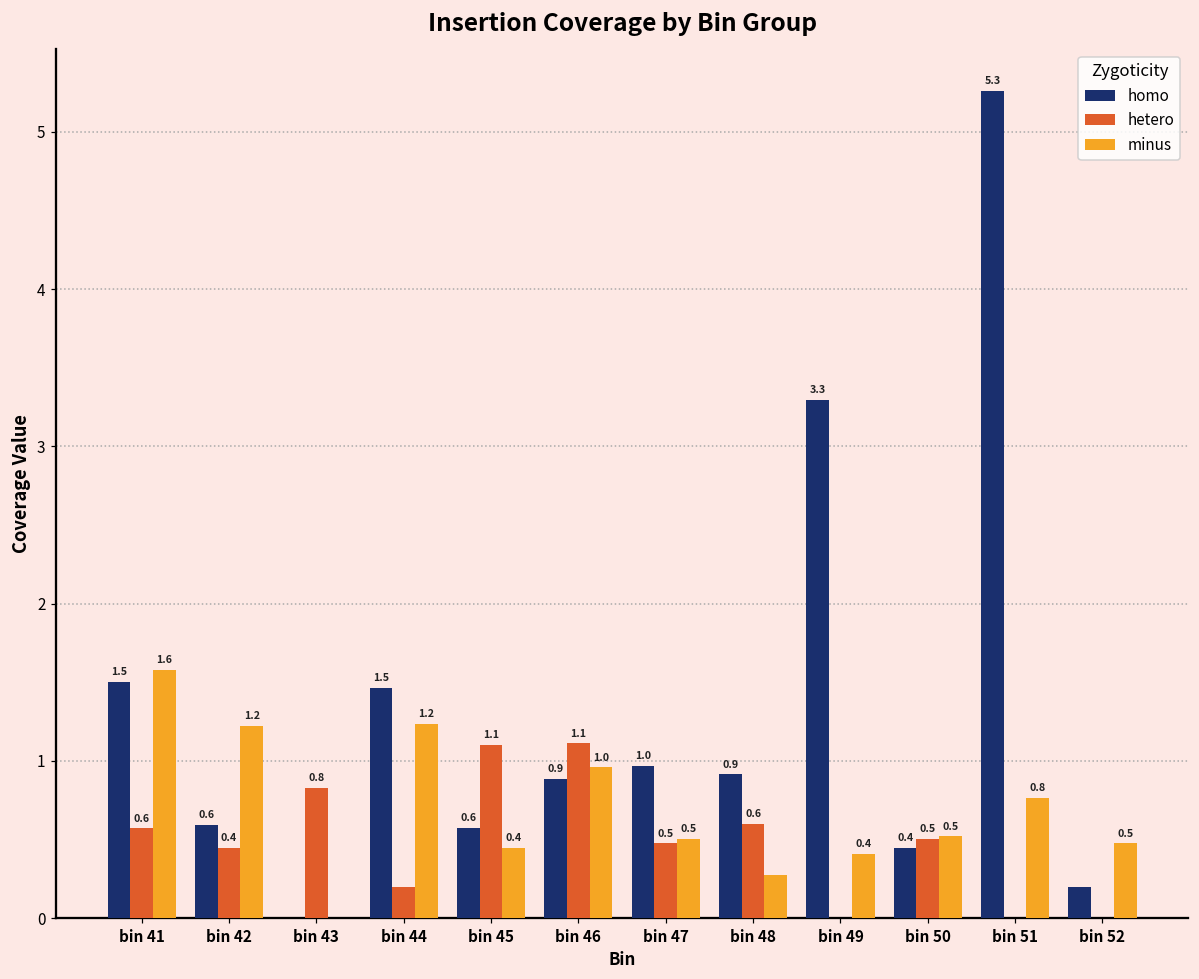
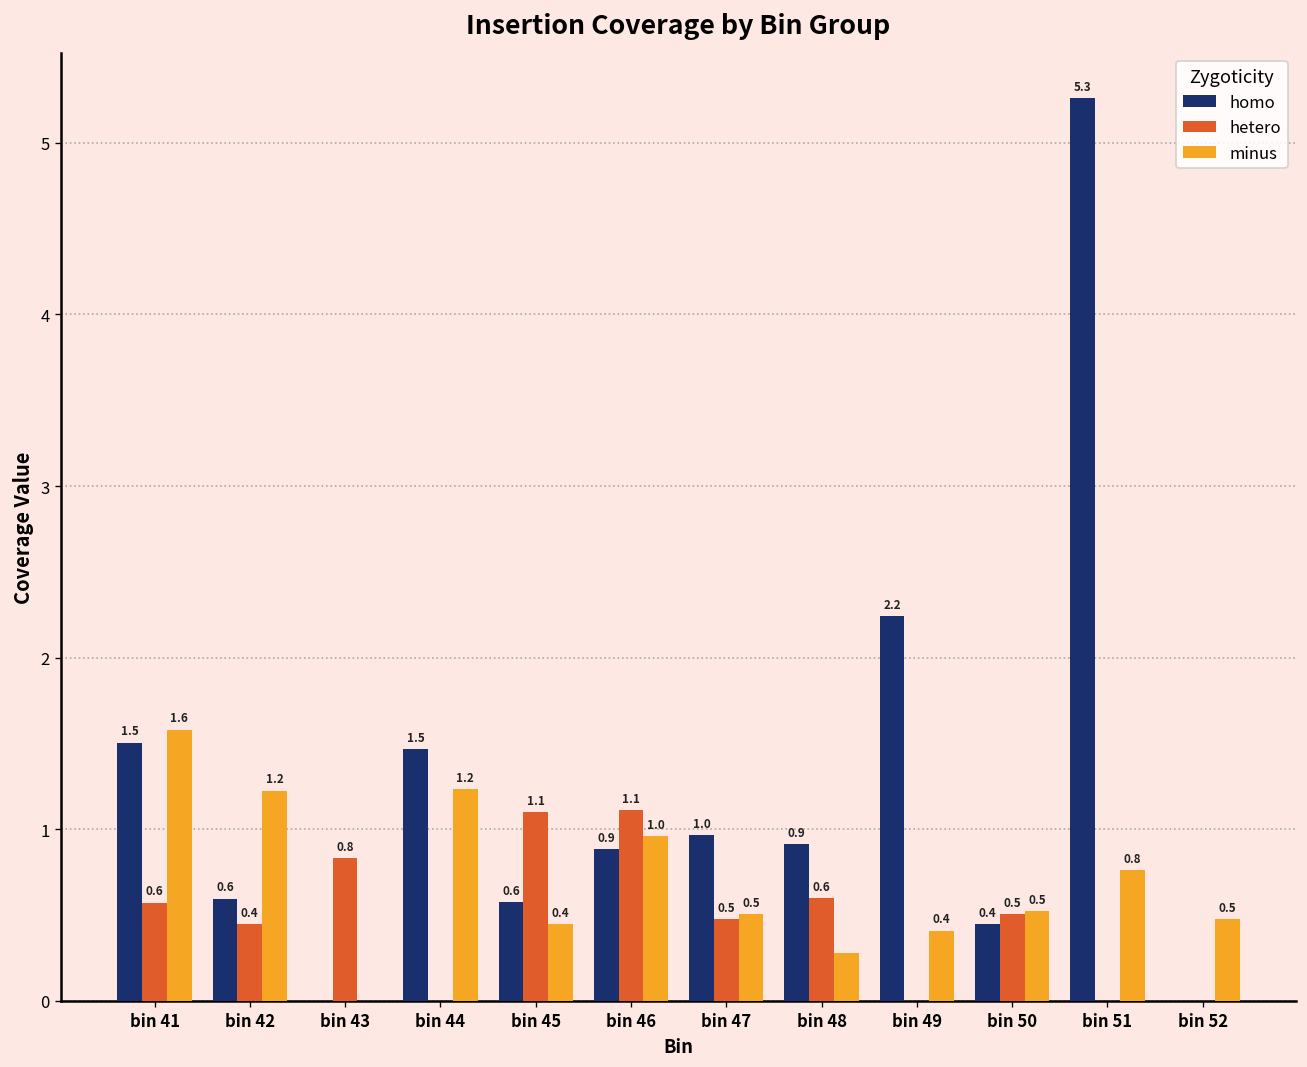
  {
    "homo": {
      "bin 41": 1.5,
      "bin 42": 0.6,
      "bin 44": 1.5,
      "bin 45": 0.6,
      "bin 46": 0.9,
      "bin 47": 1.0,
      "bin 48": 0.9,
-     "bin 49": 3.3,
+     "bin 49": 2.2,
      "bin 50": 0.4,
      "bin 51": 5.3,
-     "bin 52": 0.2
+     "bin 52": 0.0
    },
    "hetero": {
-     "bin 44": 0.2,
+     "bin 44": 0.0,
      "bin 49": 0.0,
      "bin 51": 0.0,
      "bin 52": 0.0
    },
    "minus": {
      "bin 41": 1.6,
      "bin 42": 1.2,
      "bin 44": 1.2,
      "bin 45": 0.4,
      "bin 46": 1.0,
      "bin 47": 0.5,
      "bin 49": 0.4,
      "bin 50": 0.5,
      "bin 51": 0.8,
      "bin 52": 0.5
    }
  }
